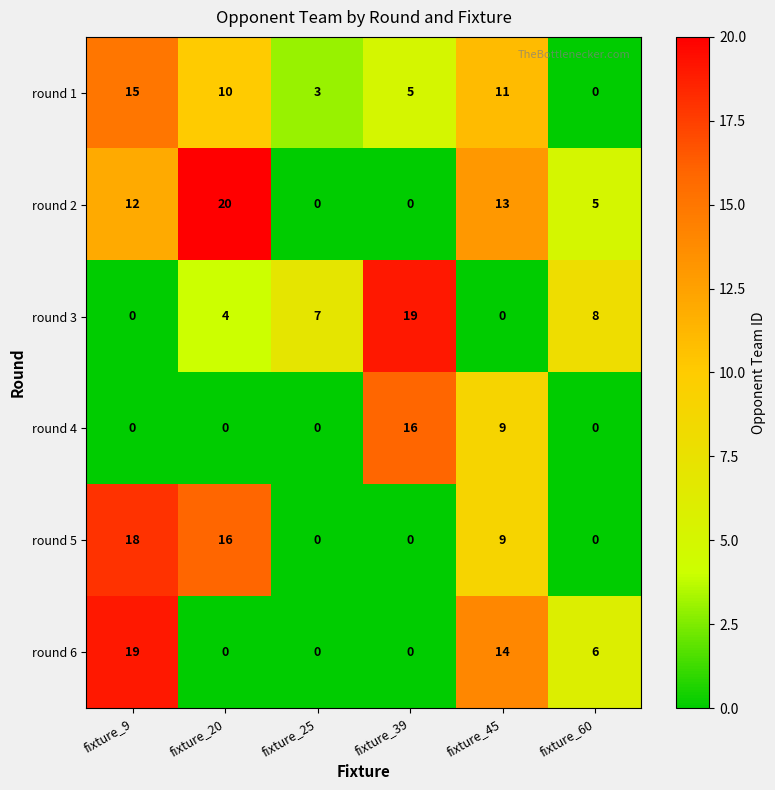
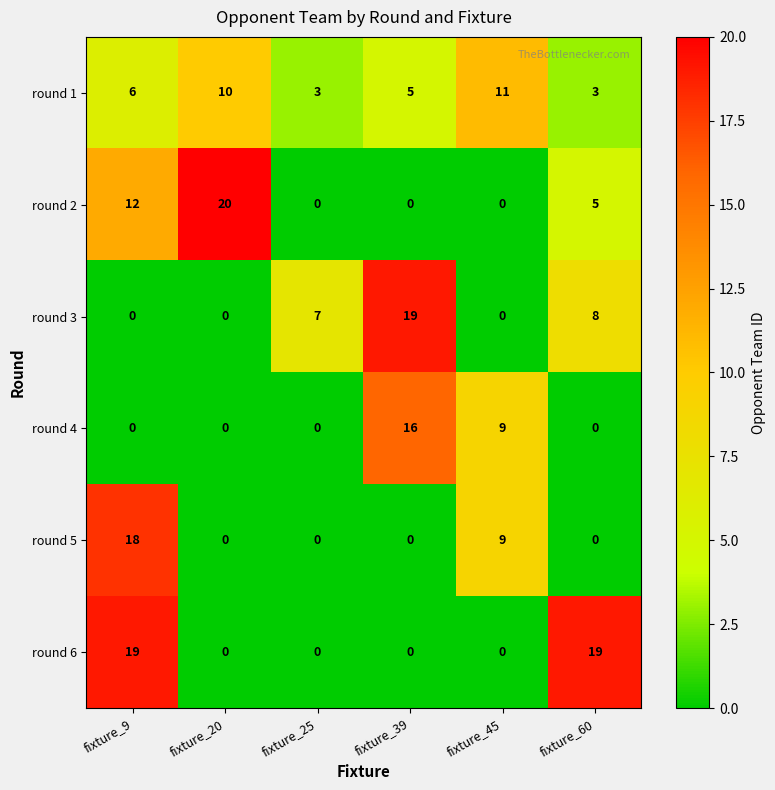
  {
    "round 1": {
-     "fixture_9": 15,
+     "fixture_9": 6,
      "fixture_20": 10,
      "fixture_25": 3,
      "fixture_39": 5,
      "fixture_45": 11,
-     "fixture_60": 0
+     "fixture_60": 3
    },
    "round 2": {
      "fixture_9": 12,
      "fixture_20": 20,
      "fixture_25": 0,
      "fixture_39": 0,
-     "fixture_45": 13,
+     "fixture_45": 0,
      "fixture_60": 5
    },
    "round 3": {
      "fixture_9": 0,
-     "fixture_20": 4,
+     "fixture_20": 0,
      "fixture_25": 7,
      "fixture_39": 19,
      "fixture_45": 0,
      "fixture_60": 8
    },
    "round 4": {
      "fixture_9": 0,
      "fixture_20": 0,
      "fixture_25": 0,
      "fixture_39": 16,
      "fixture_45": 9,
      "fixture_60": 0
    },
    "round 5": {
      "fixture_9": 18,
-     "fixture_20": 16,
+     "fixture_20": 0,
      "fixture_25": 0,
      "fixture_39": 0,
      "fixture_45": 9,
      "fixture_60": 0
    },
    "round 6": {
      "fixture_9": 19,
      "fixture_20": 0,
      "fixture_25": 0,
      "fixture_39": 0,
-     "fixture_45": 14,
-     "fixture_60": 6
+     "fixture_45": 0,
+     "fixture_60": 19
    }
  }
